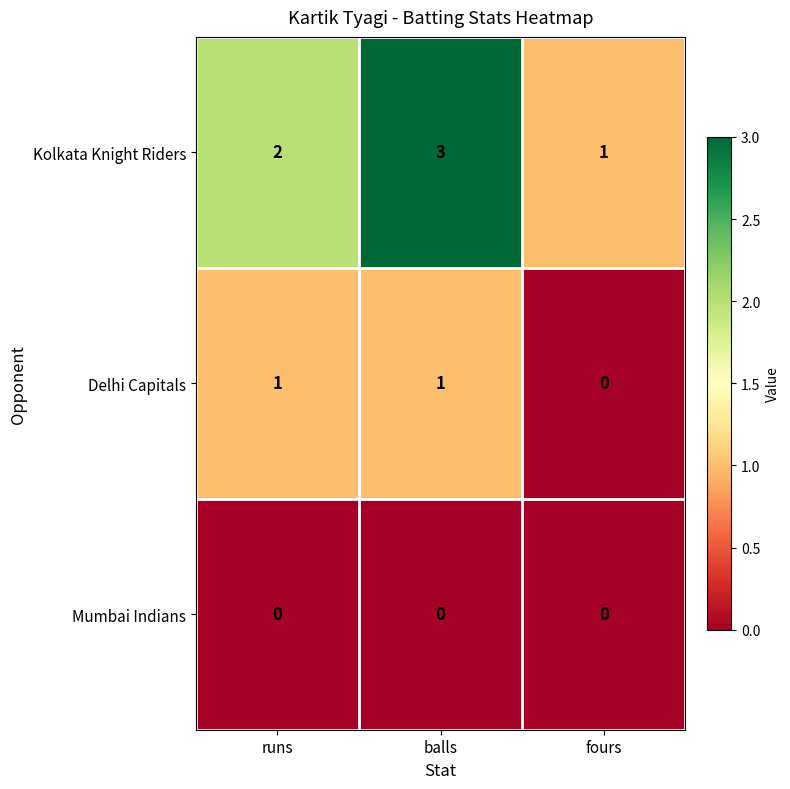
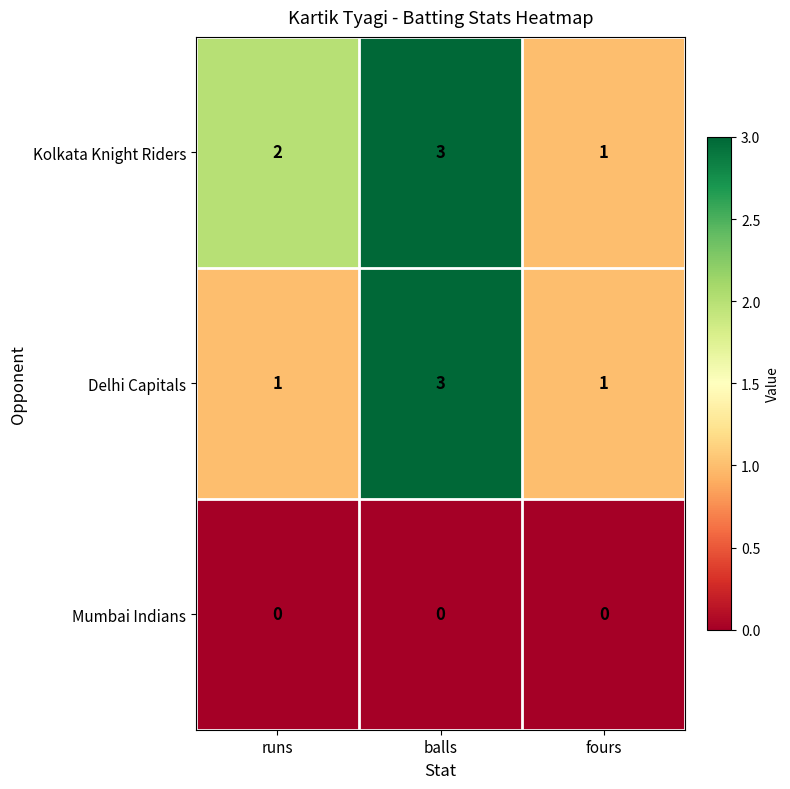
  {
    "Kolkata Knight Riders": {
      "runs": 2,
      "balls": 3,
      "fours": 1
    },
    "Delhi Capitals": {
      "runs": 1,
-     "balls": 1,
-     "fours": 0
+     "balls": 3,
+     "fours": 1
    },
    "Mumbai Indians": {
      "runs": 0,
      "balls": 0,
      "fours": 0
    }
  }
